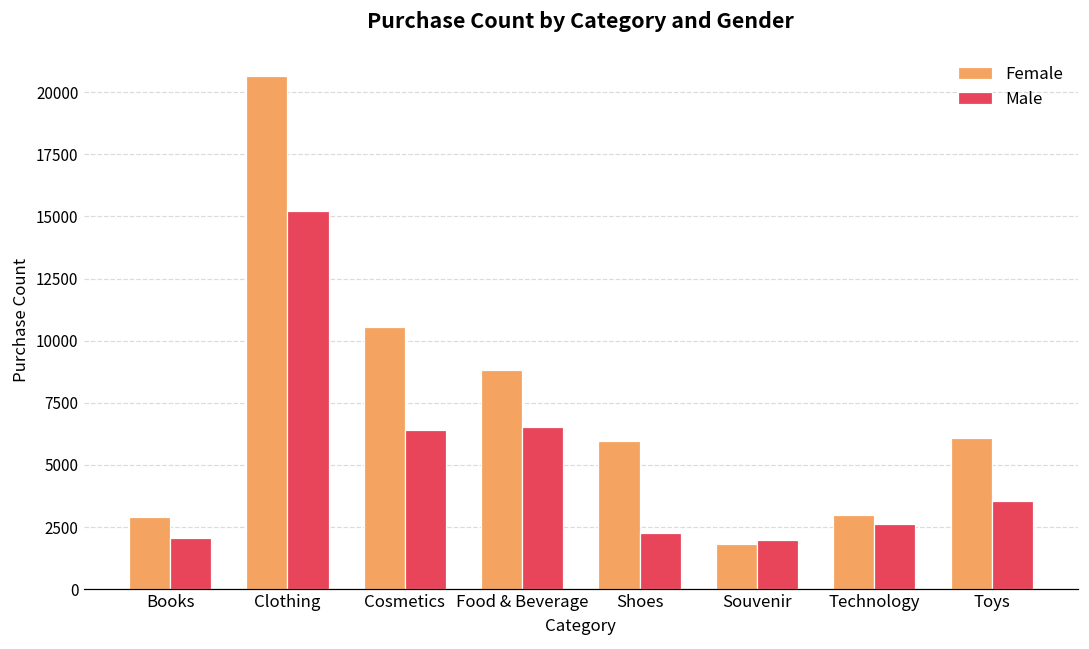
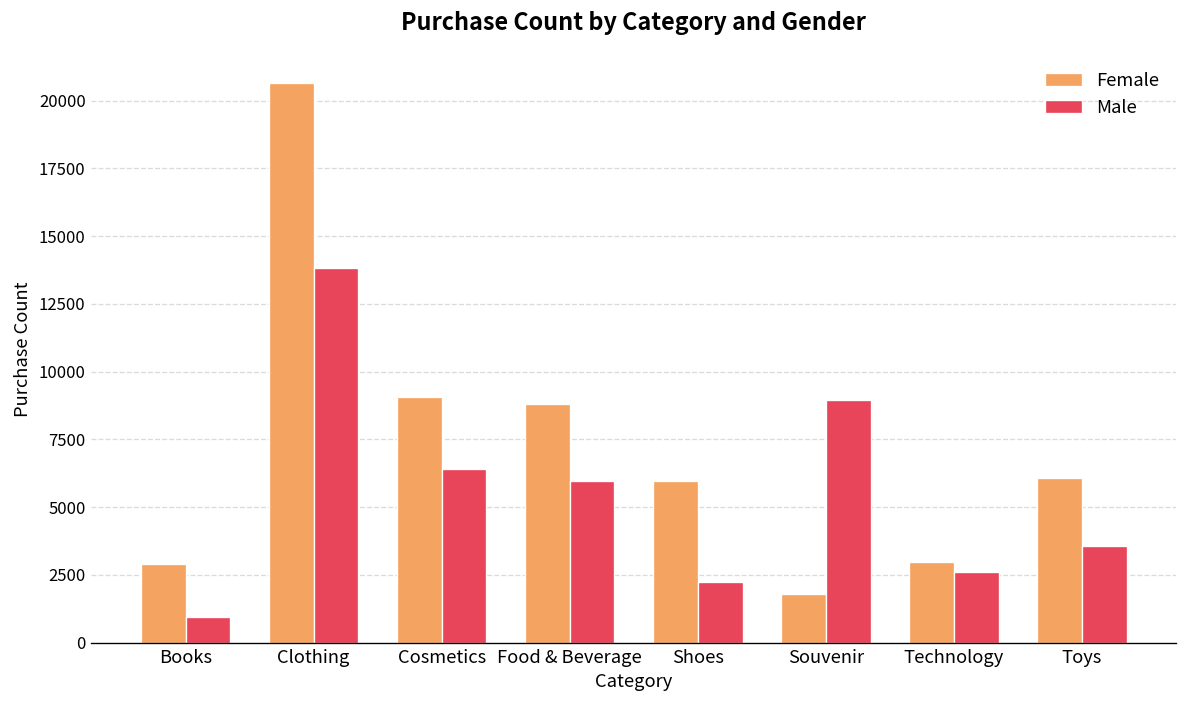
  {
    "Female": {
      "Books": 2900,
      "Clothing": 20700,
-     "Cosmetics": 10500,
+     "Cosmetics": 9100,
      "Food & Beverage": 8800,
      "Shoes": 6000,
      "Souvenir": 1800,
      "Technology": 3000,
      "Toys": 6100
    },
    "Male": {
-     "Books": 2100,
-     "Clothing": 15200,
+     "Books": 900,
+     "Clothing": 13800,
      "Cosmetics": 6400,
-     "Food & Beverage": 6500,
+     "Food & Beverage": 6000,
      "Shoes": 2200,
-     "Souvenir": 2000,
+     "Souvenir": 9000,
      "Technology": 2600,
      "Toys": 3600
    }
  }
